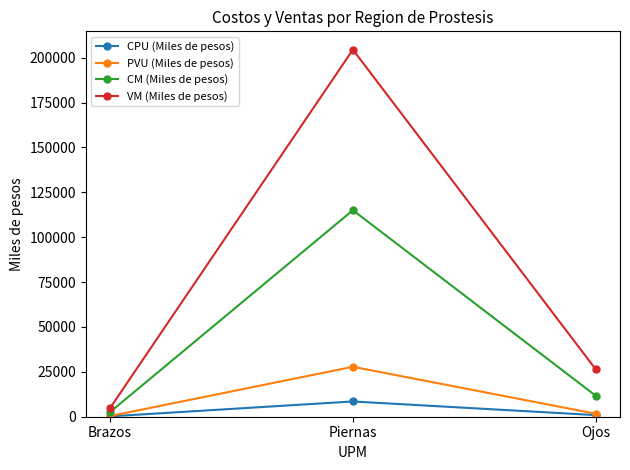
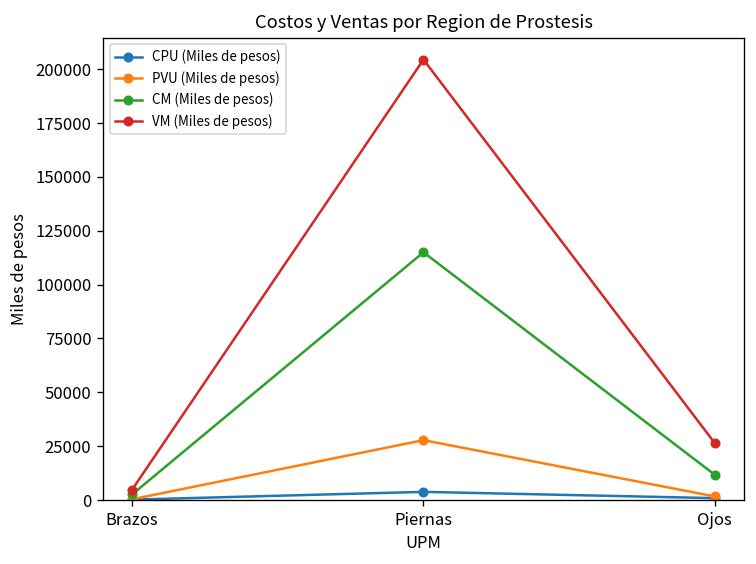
  {
    "CPU (Miles de pesos)": {
-     "Piernas": 9000
+     "Piernas": 4000
    },
    "PVU (Miles de pesos)": {
      "Piernas": 28000
    },
    "CM (Miles de pesos)": {
      "Brazos": 3000,
      "Piernas": 115000,
      "Ojos": 12000
    },
    "VM (Miles de pesos)": {
      "Brazos": 5000,
      "Piernas": 204000,
      "Ojos": 26000
    }
  }
